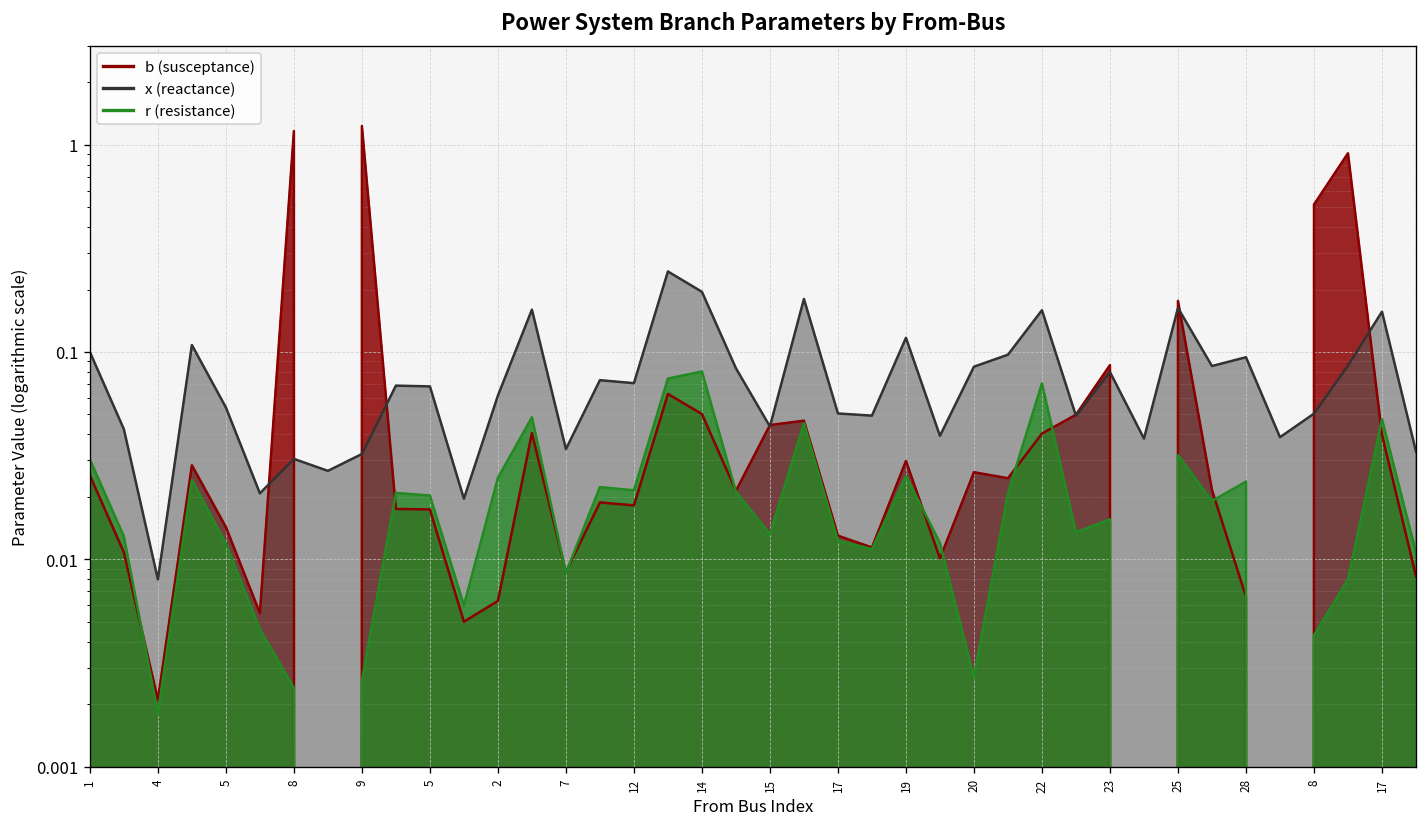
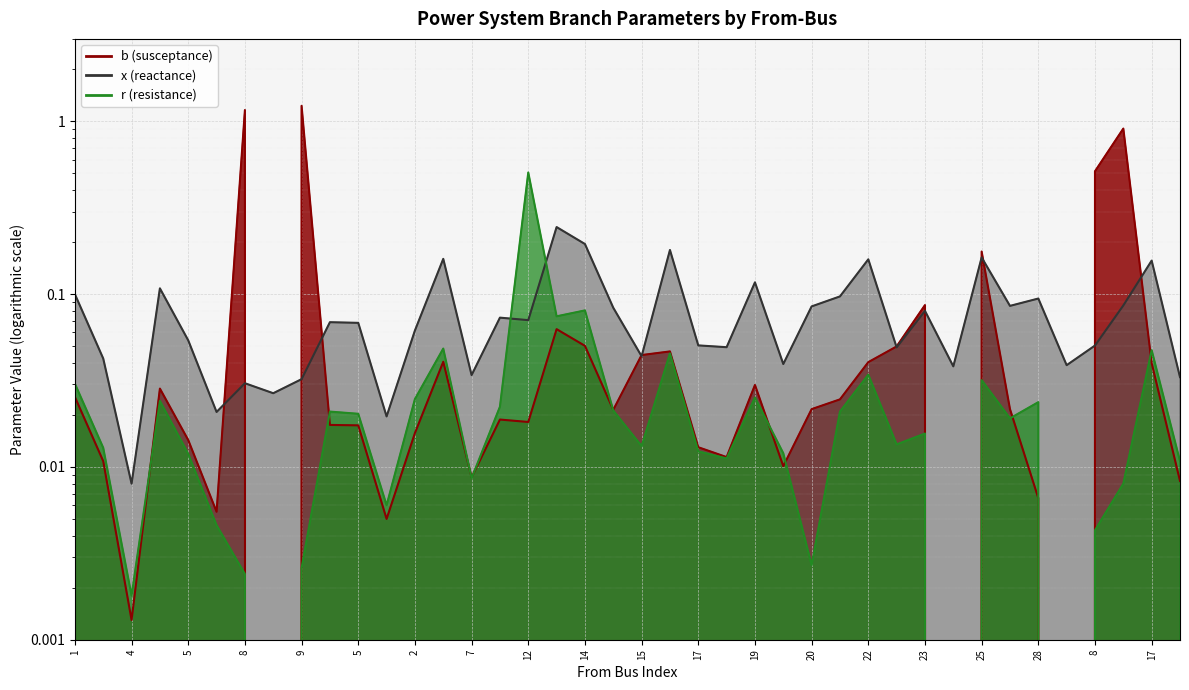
  {
    "b (susceptance)": {
-     "4": 0.0021,
-     "2": 0.0063,
+     "4": 0.0013,
+     "2": 0.016,
      "12": 0.018,
      "14": 0.050,
-     "20": 0.026,
+     "20": 0.022,
      "22": 0.040,
      "28": 0.0066
    },
    "r (resistance)": {
      "4": 0.0018,
      "2": 0.025,
-     "12": 0.022,
+     "12": 0.51,
      "14": 0.08,
      "20": 0.0027,
-     "22": 0.071,
+     "22": 0.034,
      "28": 0.024
    }
  }
